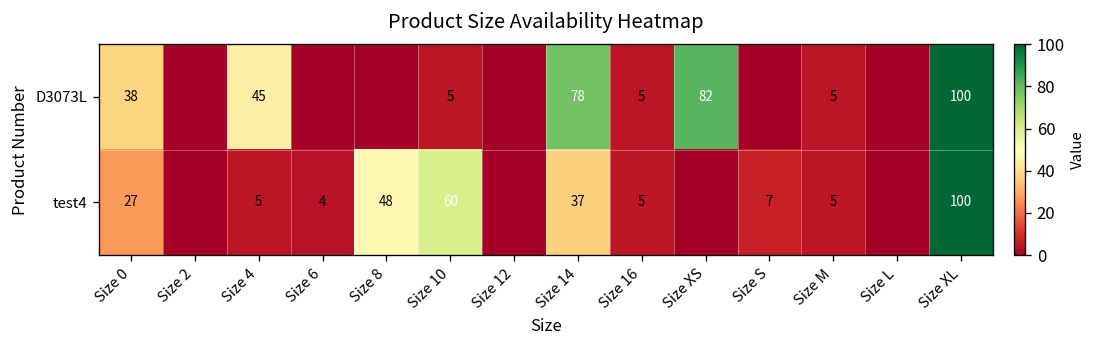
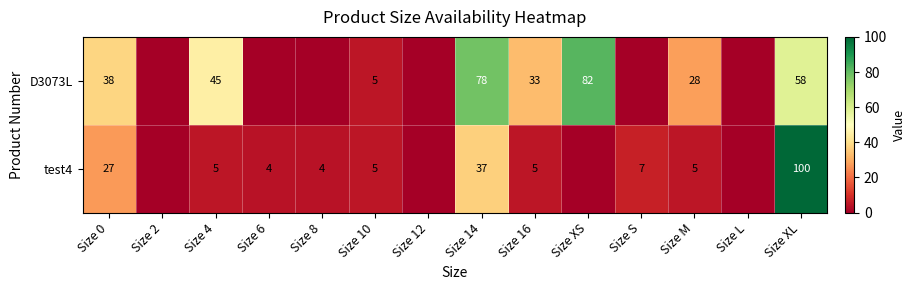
  {
    "D3073L": {
      "Size 0": 38,
      "Size 4": 45,
      "Size 10": 5,
      "Size 14": 78,
-     "Size 16": 5,
+     "Size 16": 33,
      "Size XS": 82,
-     "Size M": 5,
-     "Size XL": 100
+     "Size M": 28,
+     "Size XL": 58
    },
    "test4": {
      "Size 0": 27,
      "Size 4": 5,
      "Size 6": 4,
-     "Size 8": 48,
-     "Size 10": 60,
+     "Size 8": 4,
+     "Size 10": 5,
      "Size 14": 37,
      "Size 16": 5,
      "Size S": 7,
      "Size M": 5,
      "Size XL": 100
    }
  }
